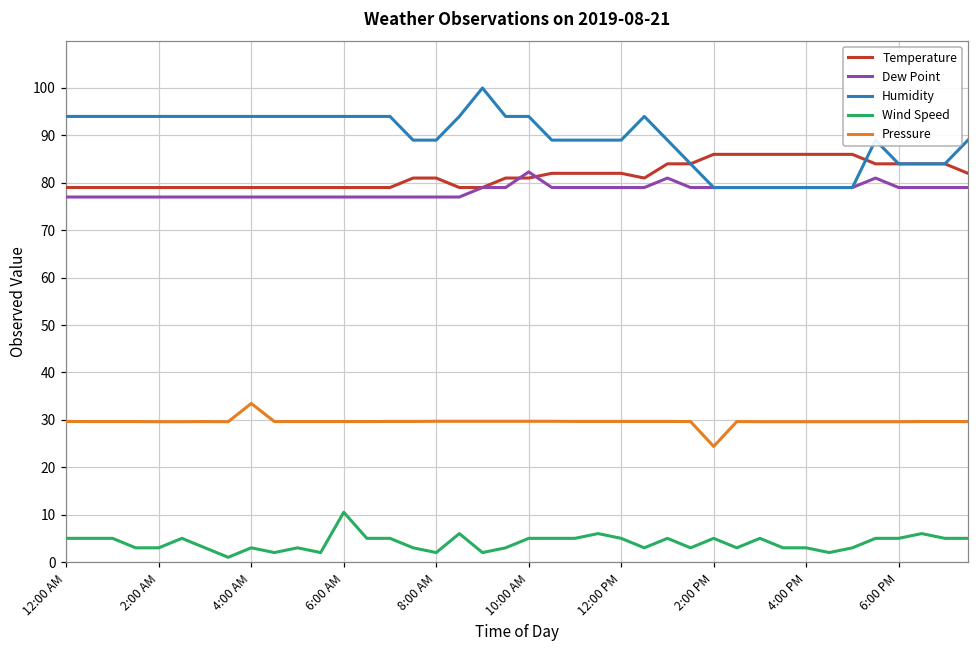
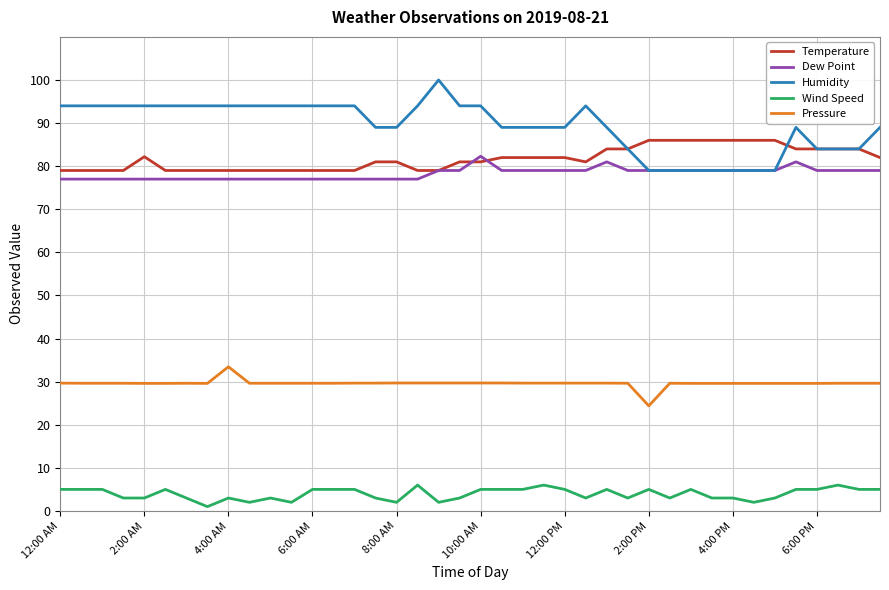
  {
    "Temperature": {
      "12:00 AM": 79,
-     "2:00 AM": 79,
+     "2:00 AM": 82,
      "4:00 AM": 79,
      "6:00 AM": 79,
      "8:00 AM": 81,
      "10:00 AM": 81,
      "12:00 PM": 82,
      "2:00 PM": 86,
      "4:00 PM": 86
    },
    "Dew Point": {
      "12:00 AM": 77,
      "2:00 AM": 77,
      "4:00 AM": 77,
      "6:00 AM": 77,
      "8:00 AM": 77,
      "10:00 AM": 82,
      "12:00 PM": 79,
      "6:00 PM": 79
    },
    "Humidity": {
      "12:00 AM": 94,
      "2:00 AM": 94,
      "4:00 AM": 94,
      "6:00 AM": 94,
      "8:00 AM": 89,
      "10:00 AM": 94,
      "12:00 PM": 89
    },
    "Wind Speed": {
      "12:00 AM": 5,
      "2:00 AM": 3,
      "4:00 AM": 3,
-     "6:00 AM": 11,
+     "6:00 AM": 5,
      "8:00 AM": 2,
      "10:00 AM": 5,
      "12:00 PM": 5,
      "2:00 PM": 5,
      "4:00 PM": 3,
      "6:00 PM": 5
    },
    "Pressure": {
      "12:00 AM": 30,
      "2:00 AM": 30,
      "4:00 AM": 33,
      "6:00 AM": 30,
      "8:00 AM": 30,
      "10:00 AM": 30,
      "12:00 PM": 30,
      "2:00 PM": 24,
      "4:00 PM": 30,
      "6:00 PM": 30
    }
  }
